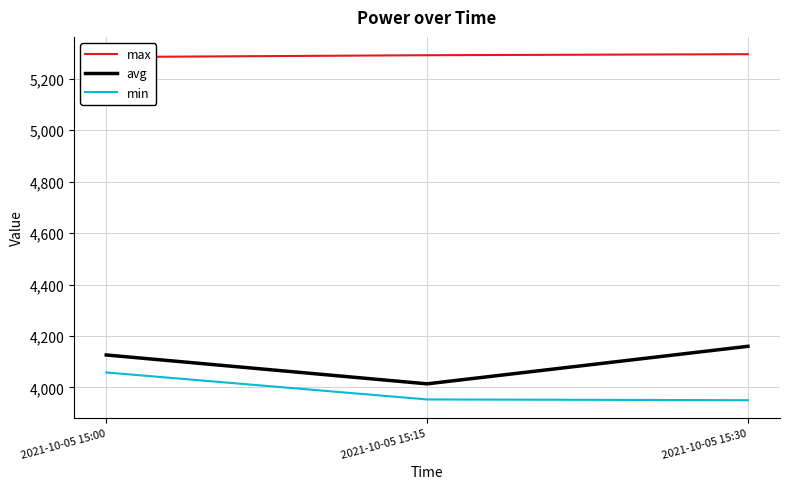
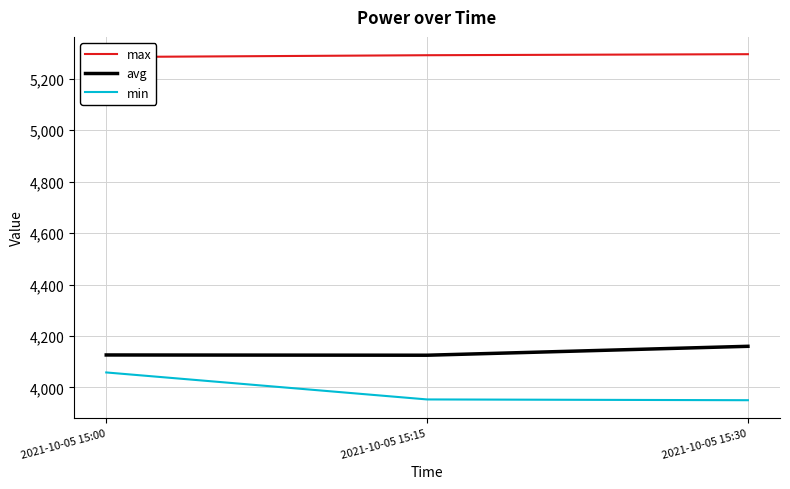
  {
    "max": {
      "2021-10-05 15:15": "5,290",
      "2021-10-05 15:30": "5,300"
    },
    "avg": {
      "2021-10-05 15:00": "4,130",
-     "2021-10-05 15:15": "4,010",
+     "2021-10-05 15:15": "4,130",
      "2021-10-05 15:30": "4,160"
    },
    "min": {
      "2021-10-05 15:00": "4,060",
      "2021-10-05 15:15": "3,950",
      "2021-10-05 15:30": "3,950"
    }
  }
